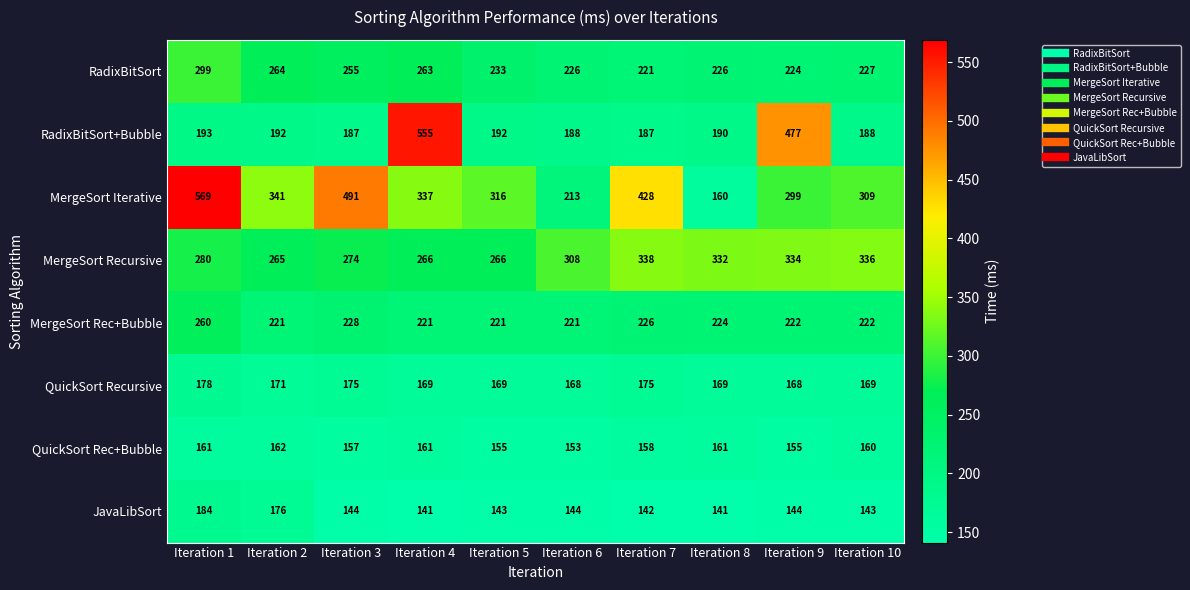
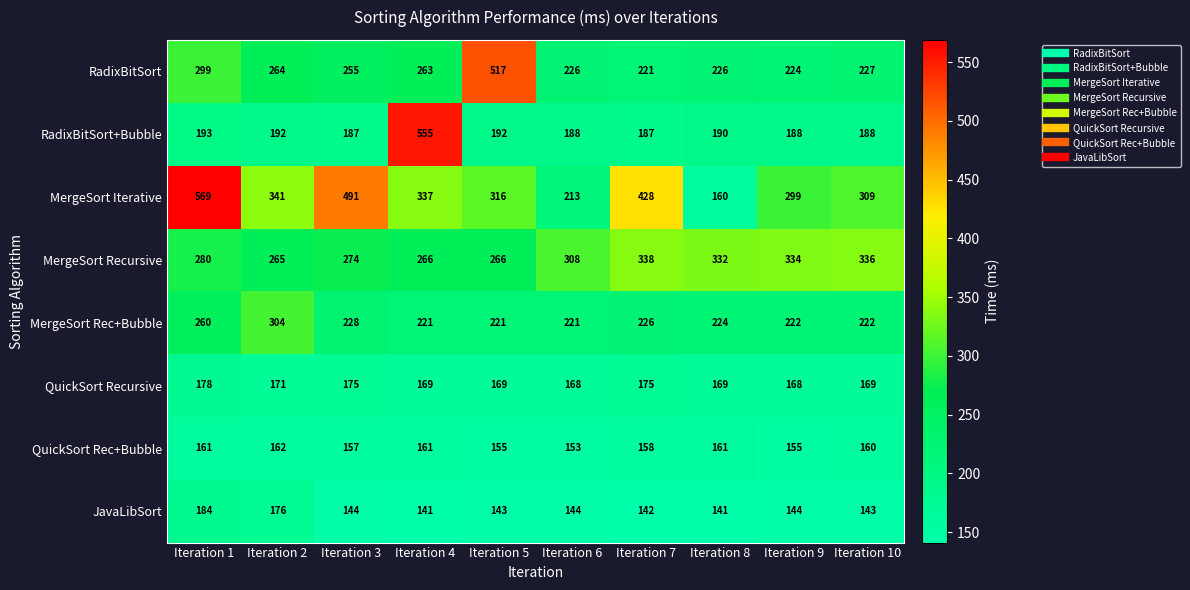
  {
    "RadixBitSort": {
      "Iteration 1": 299,
      "Iteration 2": 264,
      "Iteration 3": 255,
      "Iteration 4": 263,
-     "Iteration 5": 233,
+     "Iteration 5": 517,
      "Iteration 6": 226,
      "Iteration 7": 221,
      "Iteration 8": 226,
      "Iteration 9": 224,
      "Iteration 10": 227
    },
    "RadixBitSort+Bubble": {
      "Iteration 1": 193,
      "Iteration 2": 192,
      "Iteration 3": 187,
      "Iteration 4": 555,
      "Iteration 5": 192,
      "Iteration 6": 188,
      "Iteration 7": 187,
      "Iteration 8": 190,
-     "Iteration 9": 477,
+     "Iteration 9": 188,
      "Iteration 10": 188
    },
    "MergeSort Iterative": {
      "Iteration 1": 569,
      "Iteration 2": 341,
      "Iteration 3": 491,
      "Iteration 4": 337,
      "Iteration 5": 316,
      "Iteration 6": 213,
      "Iteration 7": 428,
      "Iteration 8": 160,
      "Iteration 9": 299,
      "Iteration 10": 309
    },
    "MergeSort Recursive": {
      "Iteration 1": 280,
      "Iteration 2": 265,
      "Iteration 3": 274,
      "Iteration 4": 266,
      "Iteration 5": 266,
      "Iteration 6": 308,
      "Iteration 7": 338,
      "Iteration 8": 332,
      "Iteration 9": 334,
      "Iteration 10": 336
    },
    "MergeSort Rec+Bubble": {
      "Iteration 1": 260,
-     "Iteration 2": 221,
+     "Iteration 2": 304,
      "Iteration 3": 228,
      "Iteration 4": 221,
      "Iteration 5": 221,
      "Iteration 6": 221,
      "Iteration 7": 226,
      "Iteration 8": 224,
      "Iteration 9": 222,
      "Iteration 10": 222
    },
    "QuickSort Recursive": {
      "Iteration 1": 178,
      "Iteration 2": 171,
      "Iteration 3": 175,
      "Iteration 4": 169,
      "Iteration 5": 169,
      "Iteration 6": 168,
      "Iteration 7": 175,
      "Iteration 8": 169,
      "Iteration 9": 168,
      "Iteration 10": 169
    },
    "QuickSort Rec+Bubble": {
      "Iteration 1": 161,
      "Iteration 2": 162,
      "Iteration 3": 157,
      "Iteration 4": 161,
      "Iteration 5": 155,
      "Iteration 6": 153,
      "Iteration 7": 158,
      "Iteration 8": 161,
      "Iteration 9": 155,
      "Iteration 10": 160
    },
    "JavaLibSort": {
      "Iteration 1": 184,
      "Iteration 2": 176,
      "Iteration 3": 144,
      "Iteration 4": 141,
      "Iteration 5": 143,
      "Iteration 6": 144,
      "Iteration 7": 142,
      "Iteration 8": 141,
      "Iteration 9": 144,
      "Iteration 10": 143
    }
  }
